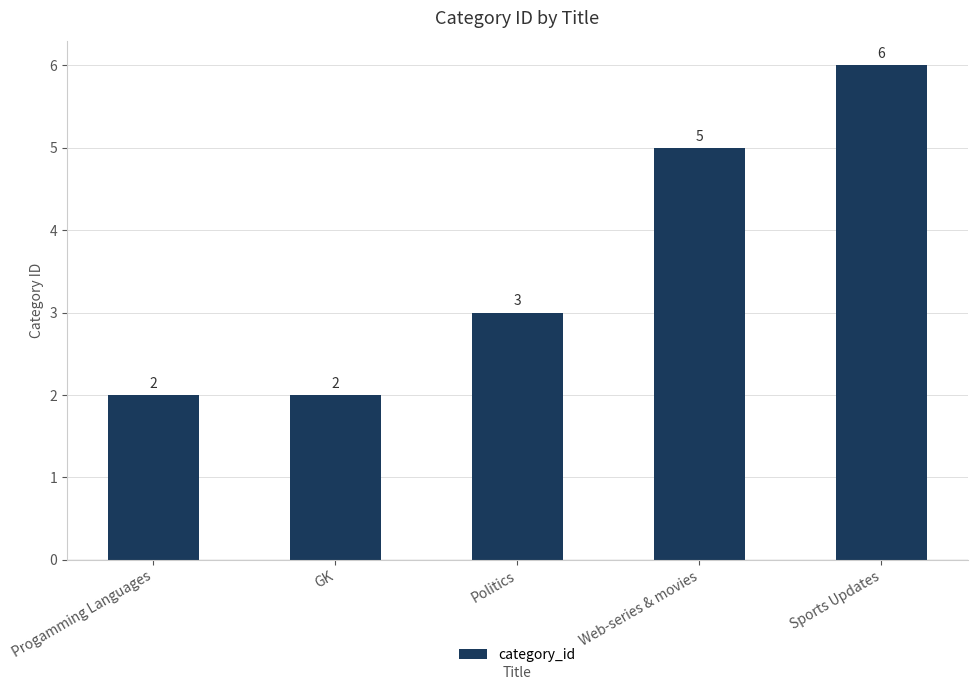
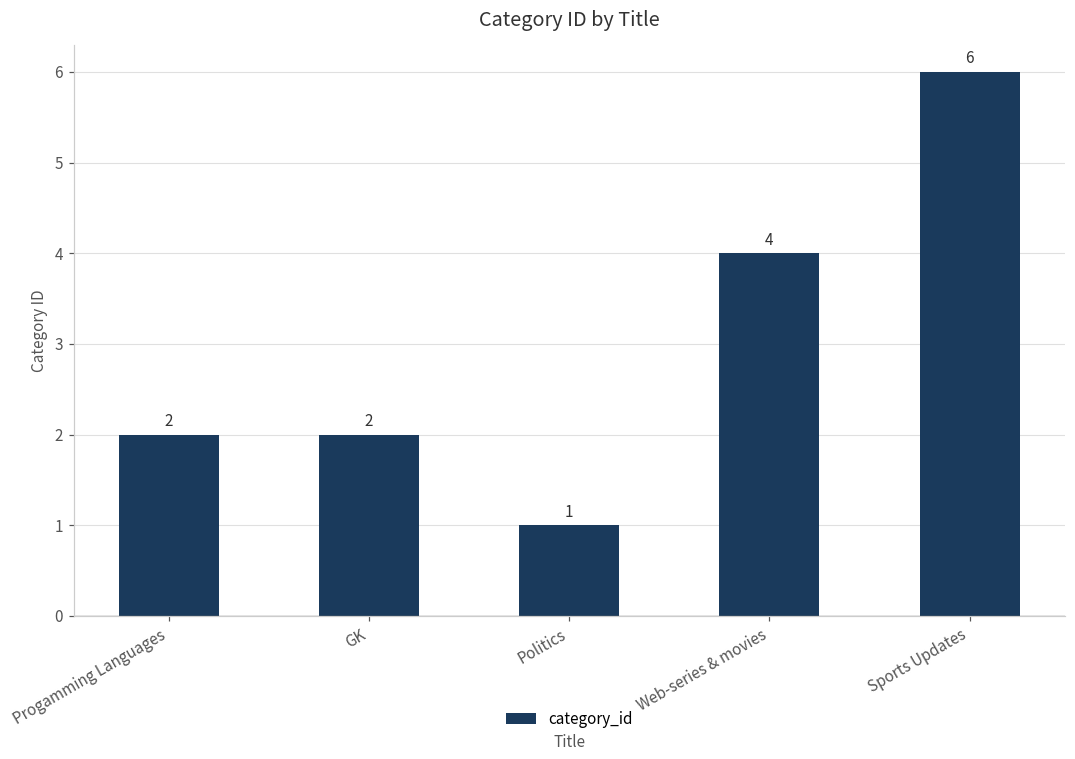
  {
    "Progamming Languages": 2,
    "GK": 2,
-   "Politics": 3,
-   "Web-series & movies": 5,
+   "Politics": 1,
+   "Web-series & movies": 4,
    "Sports Updates": 6
  }
